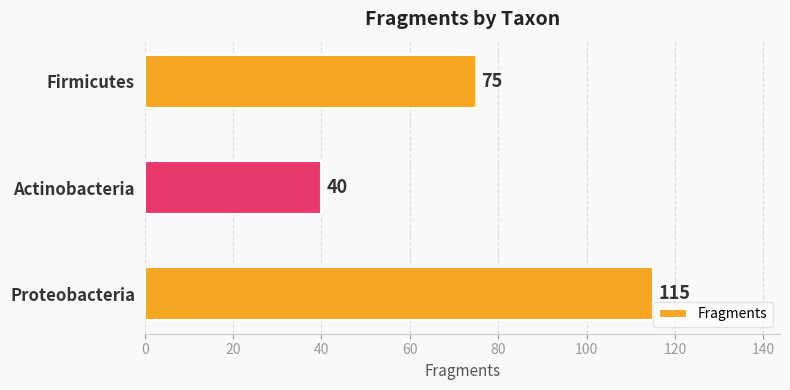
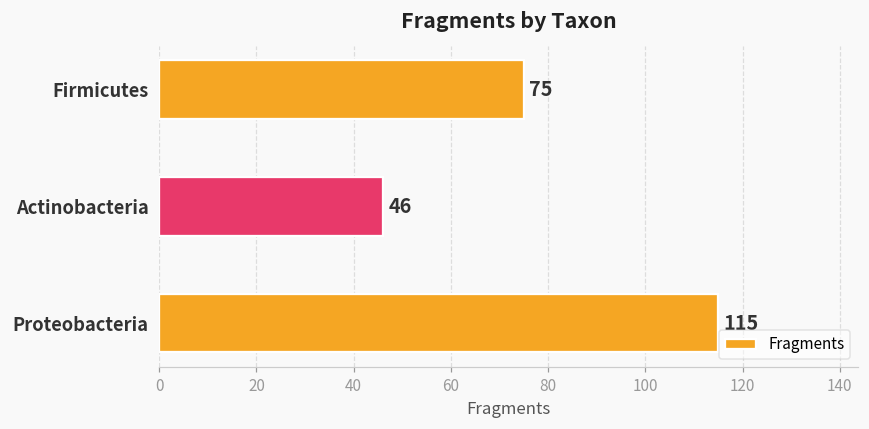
  {
    "Firmicutes": 75,
-   "Actinobacteria": 40
+   "Actinobacteria": 46
  }
